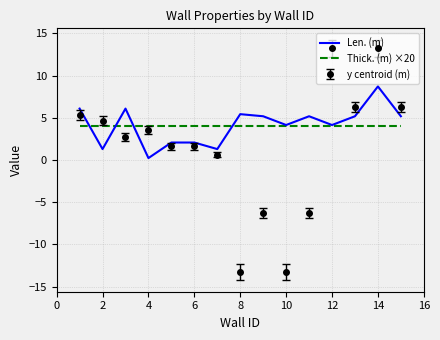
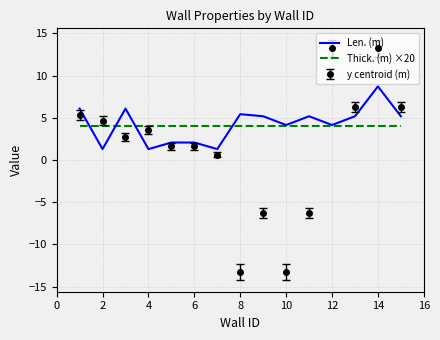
  {
    "Len. (m)": {
      "2": 1,
-     "4": 0,
+     "4": 1,
      "8": 5,
      "14": 9
    },
    "Thick. (m) ×20": {
      "6": 4,
      "8": 4,
      "14": 4
    }
  }
